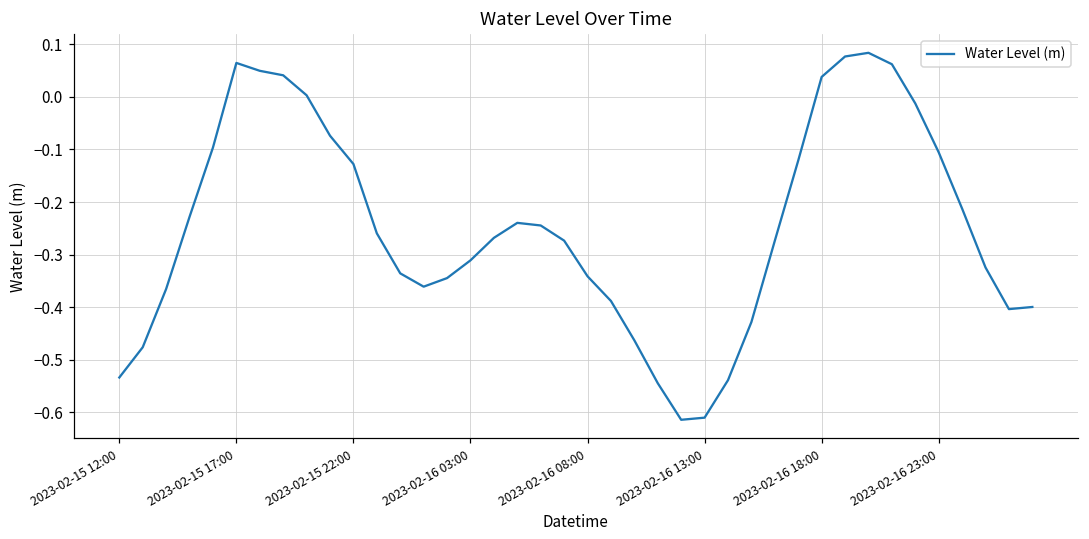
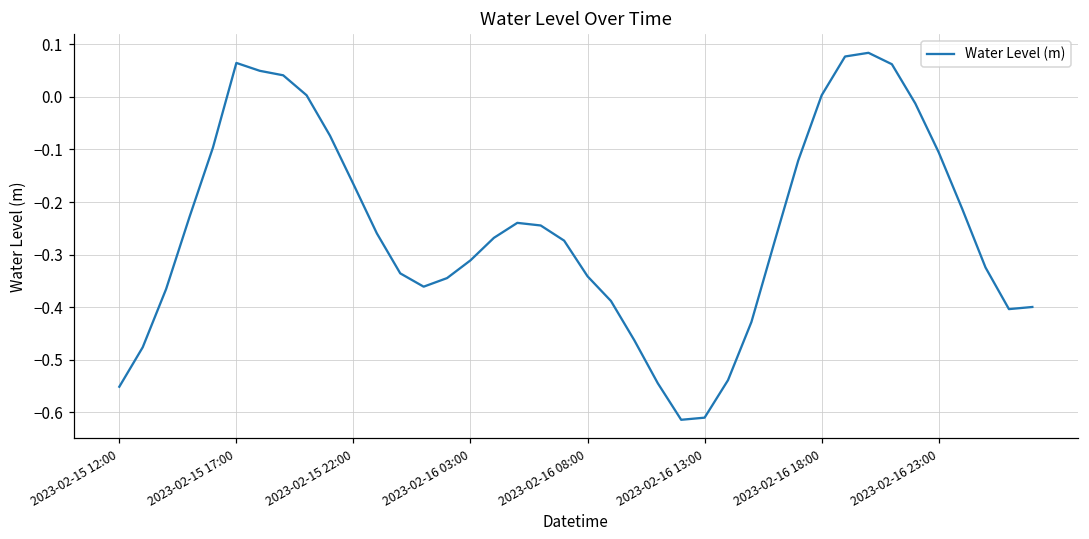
  {
-   "2023-02-15 12:00": -0.53,
+   "2023-02-15 12:00": -0.55,
    "2023-02-15 17:00": 0.06,
-   "2023-02-15 22:00": -0.13,
+   "2023-02-15 22:00": -0.17,
    "2023-02-16 03:00": -0.31,
    "2023-02-16 08:00": -0.34,
    "2023-02-16 13:00": -0.61,
-   "2023-02-16 18:00": 0.04,
+   "2023-02-16 18:00": 0.00,
    "2023-02-16 23:00": -0.11
  }
